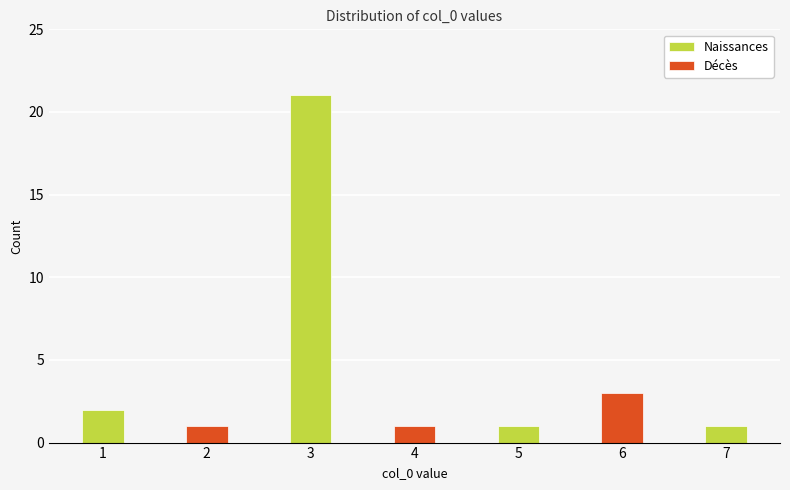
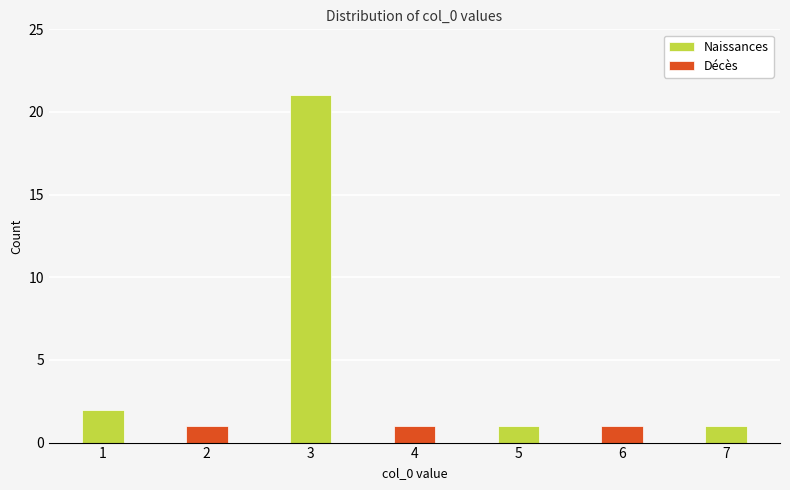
  {
    "1": 2,
    "2": 1,
    "3": 21,
    "4": 1,
    "5": 1,
-   "6": 3,
+   "6": 1,
    "7": 1
  }
